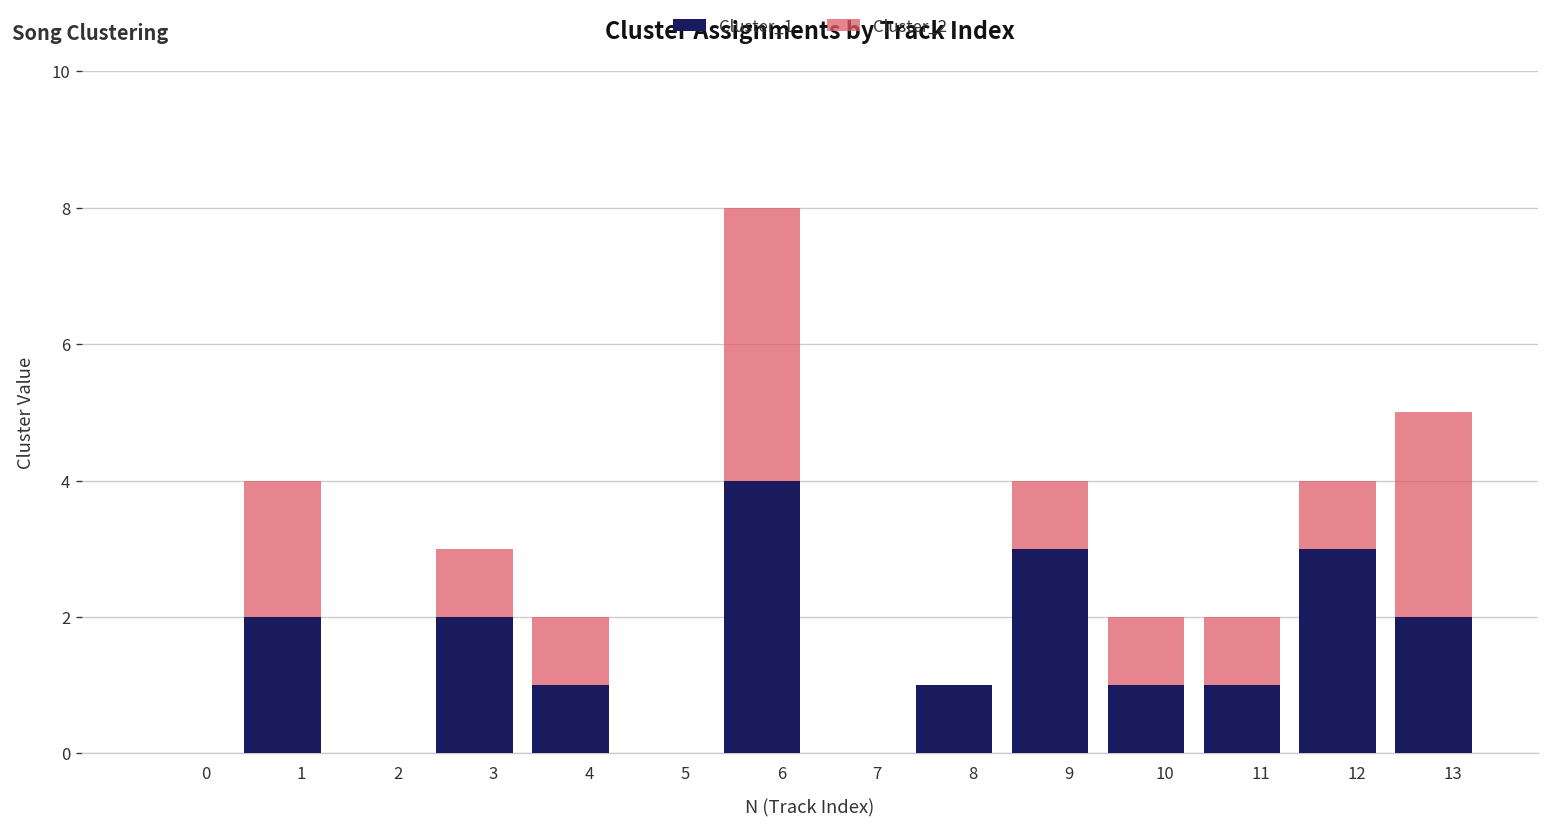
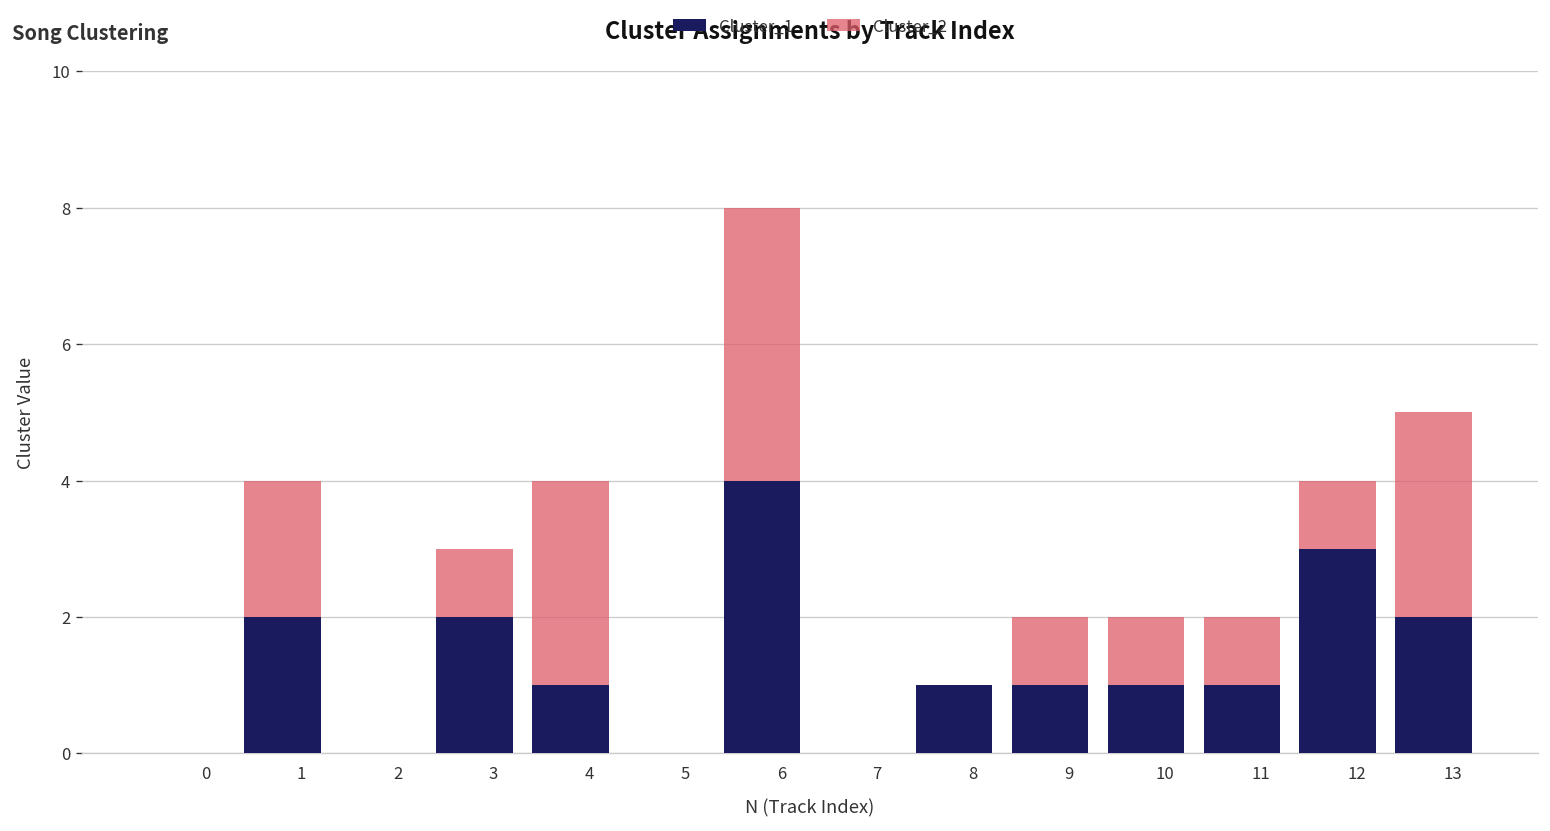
  {
    "Cluster_1": {
      "0": 0,
      "1": 2,
      "2": 0,
      "3": 2,
      "4": 1,
      "5": 0,
      "6": 4,
      "7": 0,
      "8": 1,
-     "9": 3,
+     "9": 1,
      "10": 1,
      "11": 1,
      "12": 3,
      "13": 2
    },
    "Cluster_2": {
-     "4": 1
+     "4": 3
    }
  }
